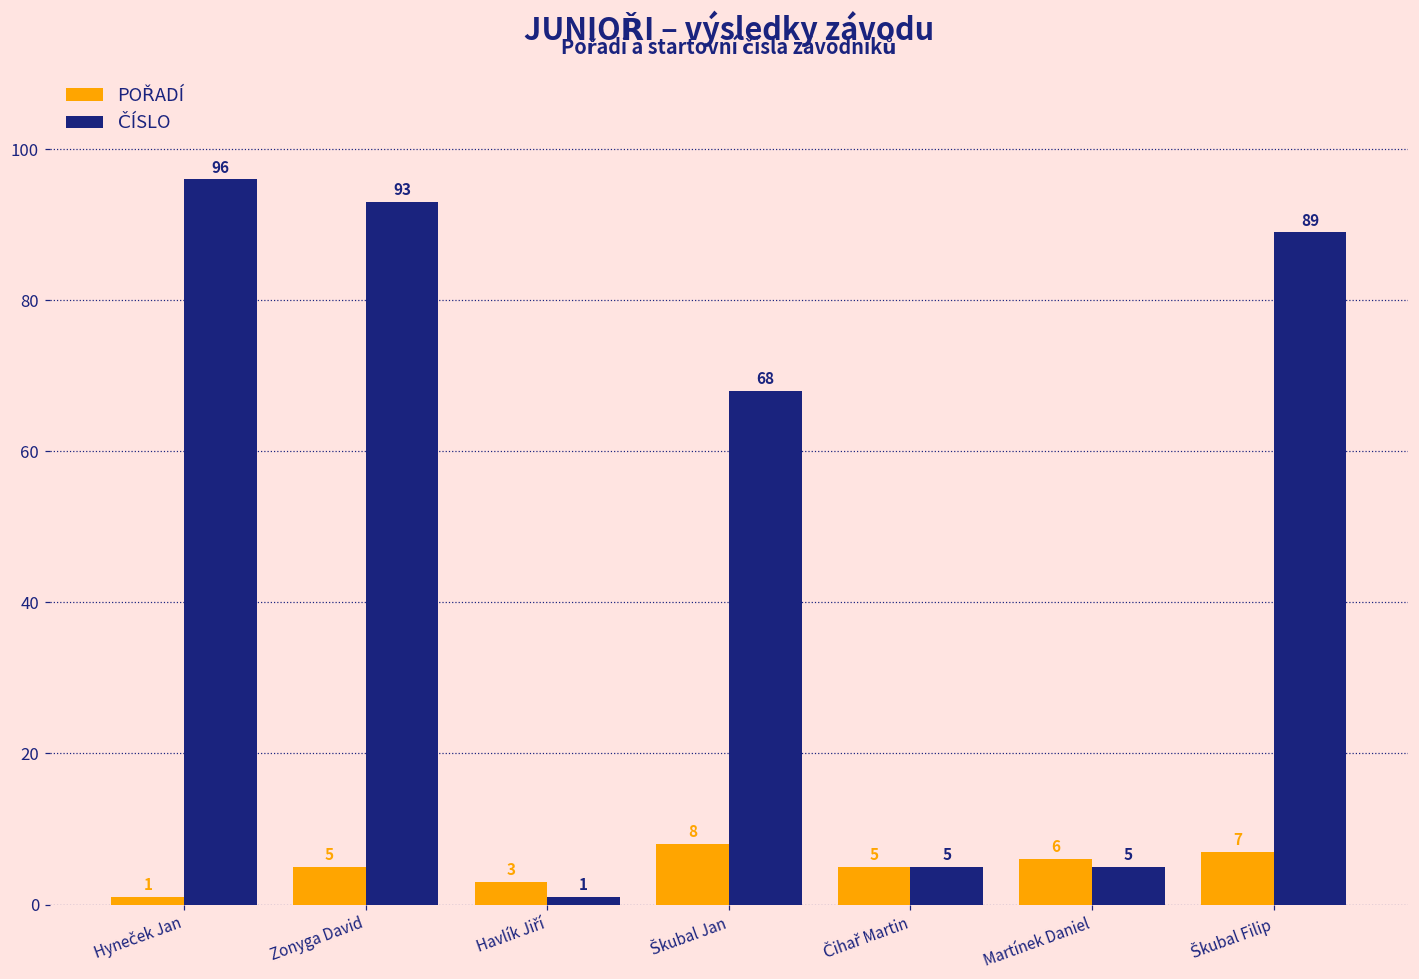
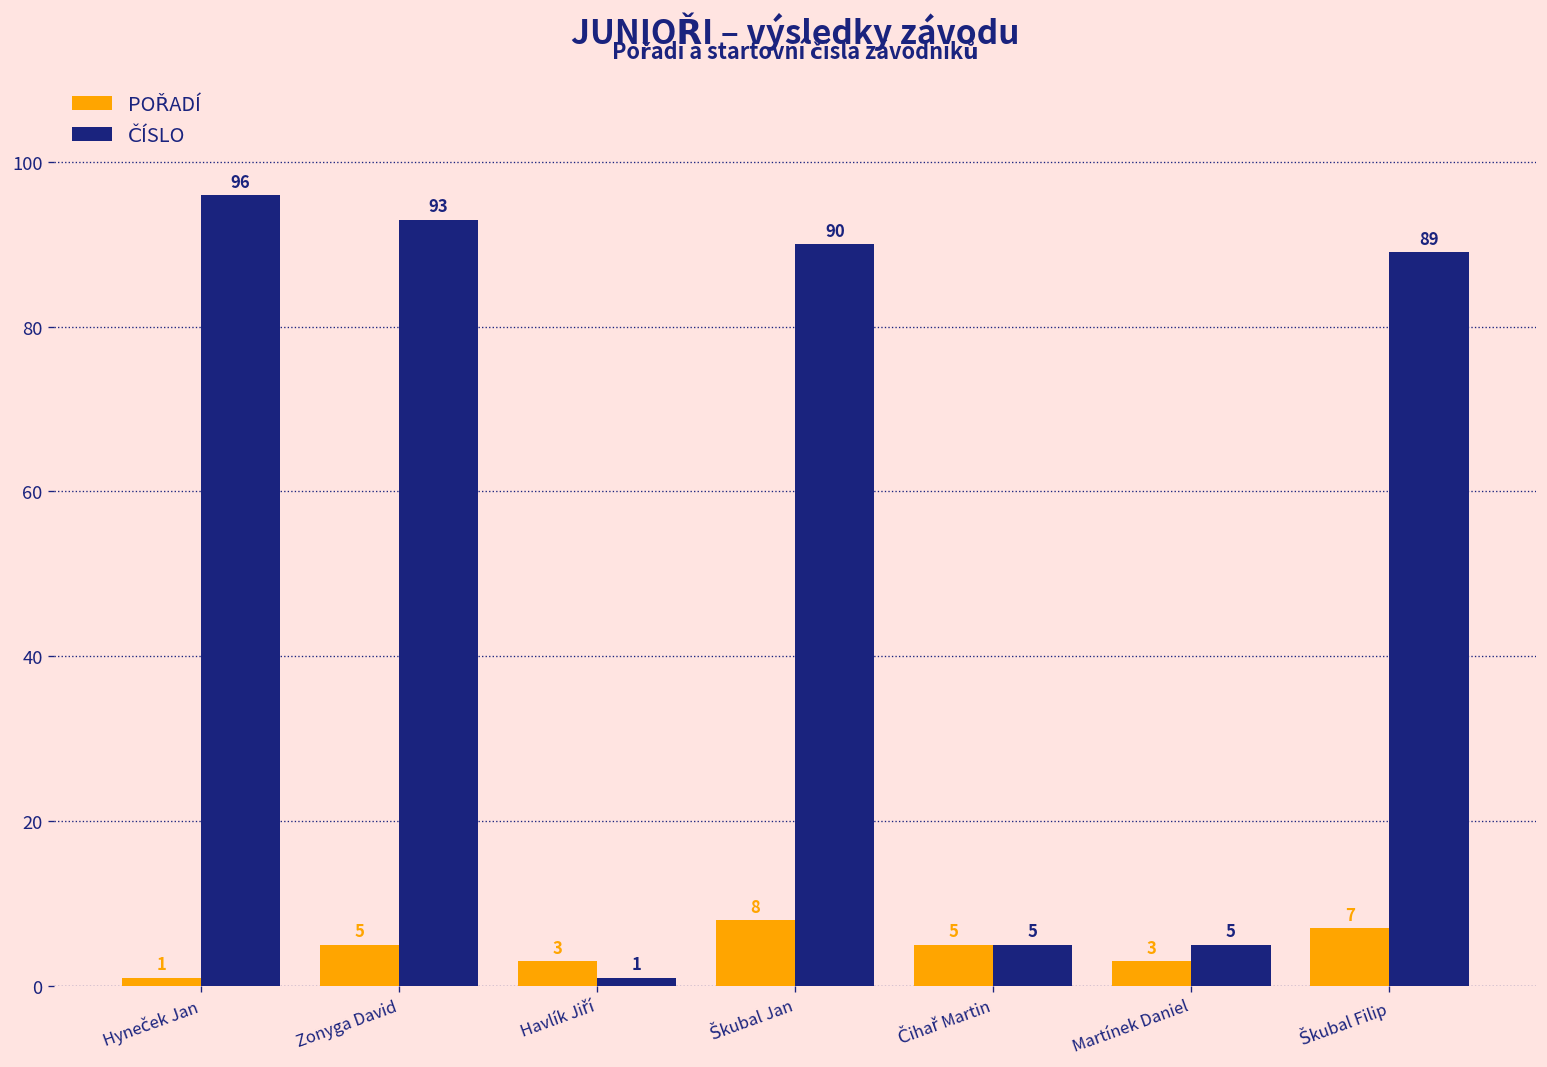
  {
    "POŘADÍ": {
      "Hyneček Jan": 1,
      "Zonyga David": 5,
      "Havlík Jiří": 3,
      "Škubal Jan": 8,
      "Čihař Martin": 5,
-     "Martínek Daniel": 6,
+     "Martínek Daniel": 3,
      "Škubal Filip": 7
    },
    "ČÍSLO": {
      "Hyneček Jan": 96,
      "Zonyga David": 93,
      "Havlík Jiří": 1,
-     "Škubal Jan": 68,
+     "Škubal Jan": 90,
      "Čihař Martin": 5,
      "Martínek Daniel": 5,
      "Škubal Filip": 89
    }
  }
